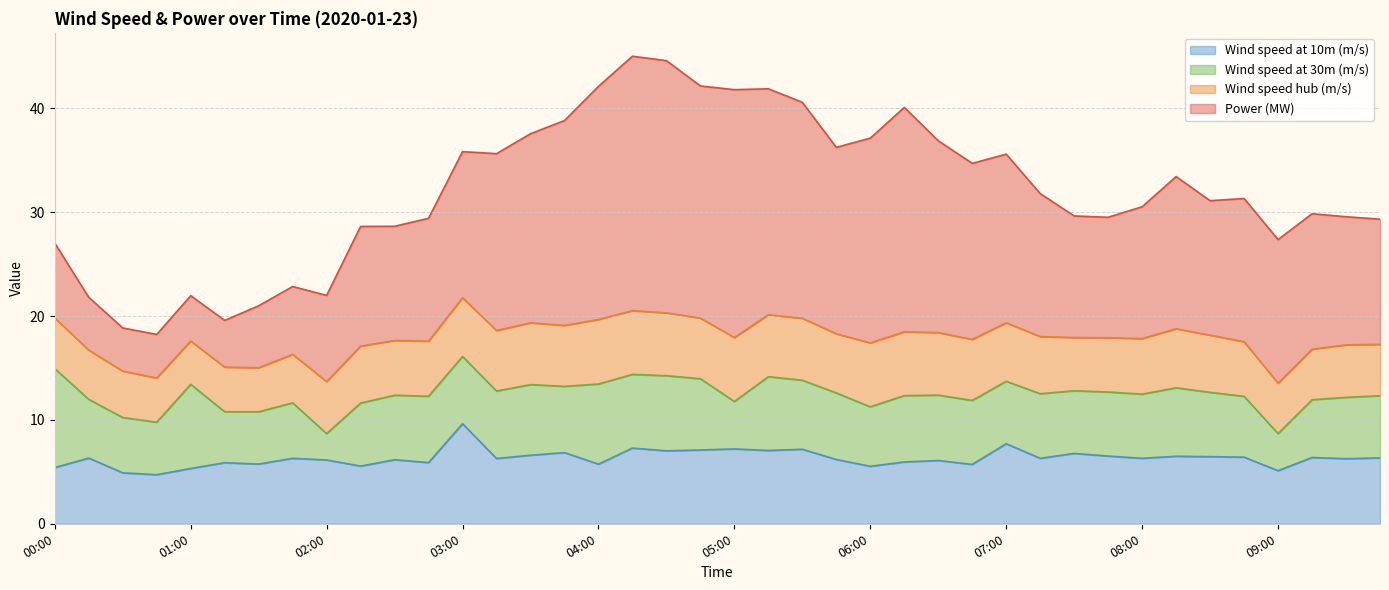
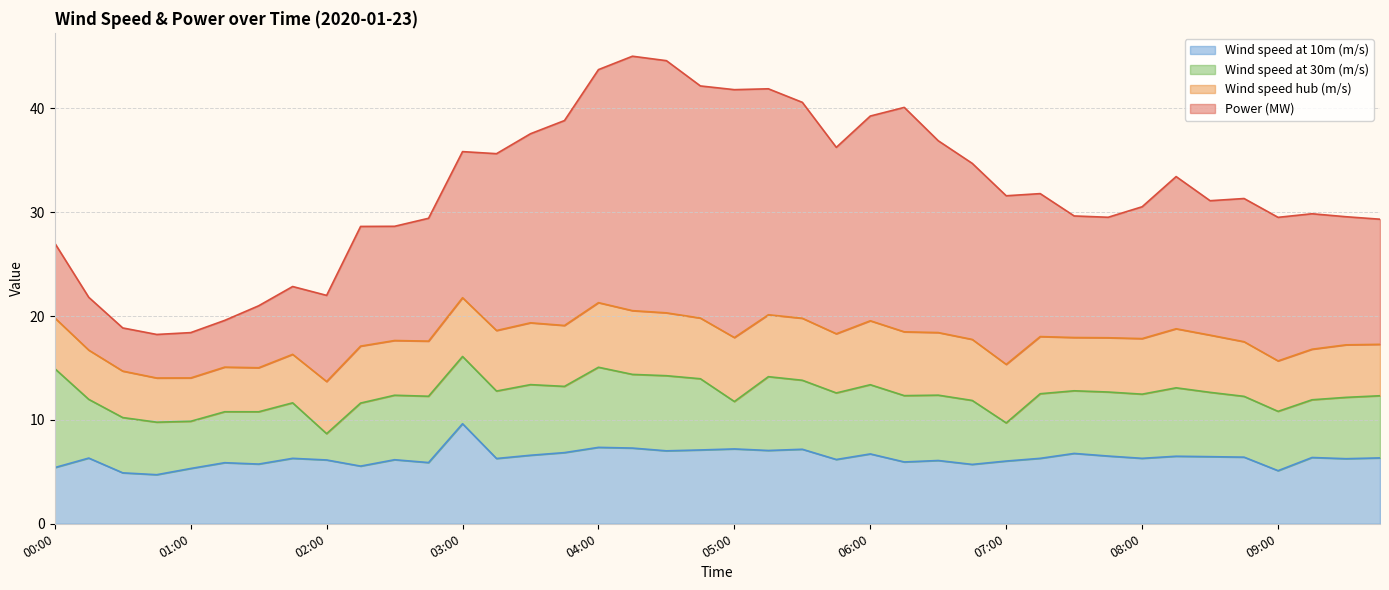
  {
    "Wind speed at 10m (m/s)": {
      "00:00": 5.4,
      "01:00": 5.3,
      "02:00": 6.1,
      "03:00": 9.6,
-     "04:00": 5.7,
+     "04:00": 7.4,
      "05:00": 7.2,
-     "06:00": 5.5,
-     "07:00": 7.7,
+     "06:00": 6.7,
+     "07:00": 6.0,
      "08:00": 6.3,
      "09:00": 5.1
    },
    "Wind speed at 30m (m/s)": {
      "00:00": 9.5,
-     "01:00": 8.1,
+     "01:00": 4.5,
      "02:00": 2.5,
      "03:00": 6.5,
      "04:00": 7.7,
      "05:00": 4.6,
-     "06:00": 5.7,
-     "07:00": 6.0,
+     "06:00": 6.7,
+     "07:00": 3.7,
      "08:00": 6.2,
-     "09:00": 3.6
+     "09:00": 5.7
    }
  }
